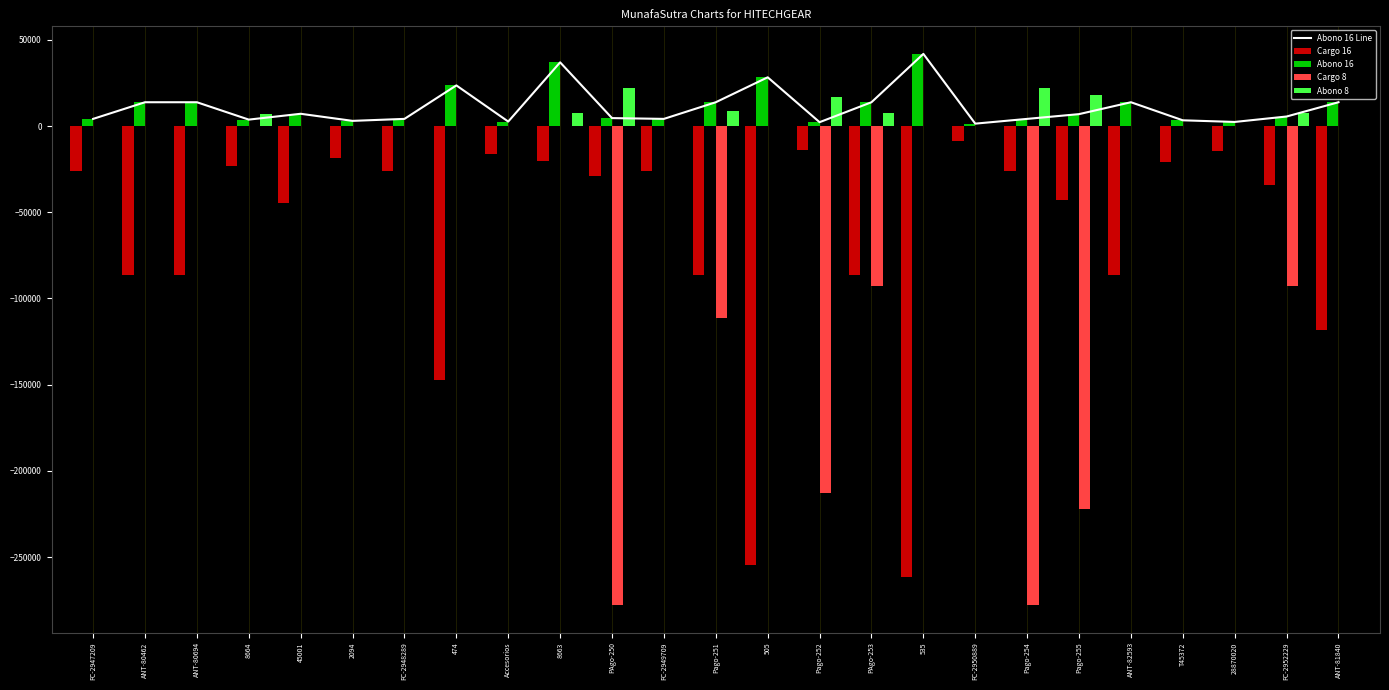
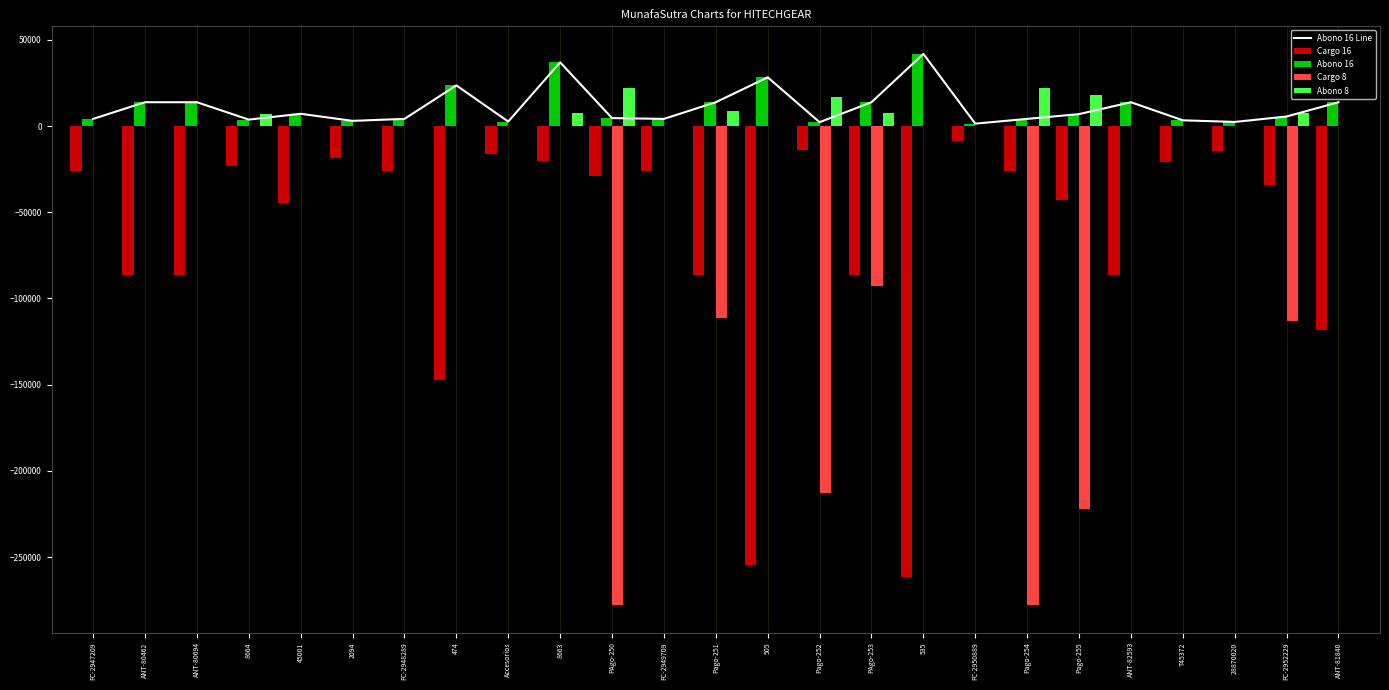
  {
    "Cargo 16": {
      "FC-2947209": -26000,
      "ANT-80462": -86000,
      "ANT-80694": -86000,
      "8664": -23000,
      "45001": -44000,
      "2094": -19000,
      "FC-2948289": -26000,
      "474": -147000,
      "Accesorios": -16000,
      "8663": -20000,
      "PAgo-250": -29000,
      "FC-2949709": -26000,
      "Pago-251": -86000,
      "505": -255000,
      "Pago-252": -14000,
      "PAgo-253": -86000,
      "535": -261000,
      "FC-2950889": -9000,
      "Pago-254": -26000,
      "Pago-255": -43000,
      "ANT-82593": -86000,
      "T45372": -21000,
      "28870020": -15000,
      "FC-2952229": -34000,
      "ANT-81840": -118000
    },
    "Abono 16 Line": {
      "FC-2947209": 4000,
      "ANT-80462": 14000,
      "ANT-80694": 14000,
      "8664": 4000,
      "45001": 7000,
      "2094": 3000,
      "FC-2948289": 4000,
      "474": 24000,
      "Accesorios": 3000,
      "8663": 37000,
      "PAgo-250": 5000,
      "FC-2949709": 4000,
      "Pago-251": 14000,
      "505": 28000,
      "Pago-252": 2000,
      "PAgo-253": 14000,
      "535": 42000,
      "FC-2950889": 1000,
      "Pago-254": 4000,
      "Pago-255": 7000,
      "ANT-82593": 14000,
      "T45372": 3000,
      "28870020": 2000,
      "FC-2952229": 6000,
      "ANT-81840": 14000
    },
    "Abono 16": {
      "FC-2947209": 4000,
      "ANT-80462": 14000,
      "ANT-80694": 14000,
      "8664": 4000,
      "45001": 7000,
      "2094": 3000,
      "FC-2948289": 4000,
      "474": 24000,
      "Accesorios": 3000,
      "8663": 37000,
      "PAgo-250": 5000,
      "FC-2949709": 4000,
      "Pago-251": 14000,
      "505": 28000,
      "Pago-252": 2000,
      "PAgo-253": 14000,
      "535": 42000,
      "Pago-254": 4000,
      "Pago-255": 7000,
      "ANT-82593": 14000,
      "T45372": 3000,
      "28870020": 2000,
      "FC-2952229": 6000,
      "ANT-81840": 14000
    },
    "Cargo 8": {
      "FC-2947209": 0,
      "ANT-80462": 0,
      "ANT-80694": 0,
      "8664": 0,
      "45001": 0,
      "2094": 0,
      "FC-2948289": 0,
      "474": 0,
      "Accesorios": 0,
      "8663": 0,
      "PAgo-250": -278000,
      "FC-2949709": 0,
      "Pago-251": -111000,
      "505": 0,
      "Pago-252": -213000,
      "PAgo-253": -93000,
      "535": 0,
      "FC-2950889": 0,
      "Pago-254": -278000,
      "Pago-255": -222000,
      "ANT-82593": 0,
      "T45372": 0,
      "28870020": 0,
-     "FC-2952229": -93000,
+     "FC-2952229": -113000,
      "ANT-81840": 0
    },
    "Abono 8": {
      "FC-2947209": 0,
      "ANT-80462": 0,
      "ANT-80694": 0,
      "8664": 7000,
      "45001": 0,
      "2094": 0,
      "FC-2948289": 0,
      "474": 0,
      "Accesorios": 0,
      "8663": 7000,
      "PAgo-250": 22000,
      "FC-2949709": 0,
      "Pago-251": 9000,
      "505": 0,
      "Pago-252": 17000,
      "PAgo-253": 7000,
      "535": 0,
      "FC-2950889": 0,
      "Pago-254": 22000,
      "Pago-255": 18000,
      "ANT-82593": 0,
      "T45372": 0,
      "28870020": 0,
      "FC-2952229": 7000,
      "ANT-81840": 0
    }
  }
